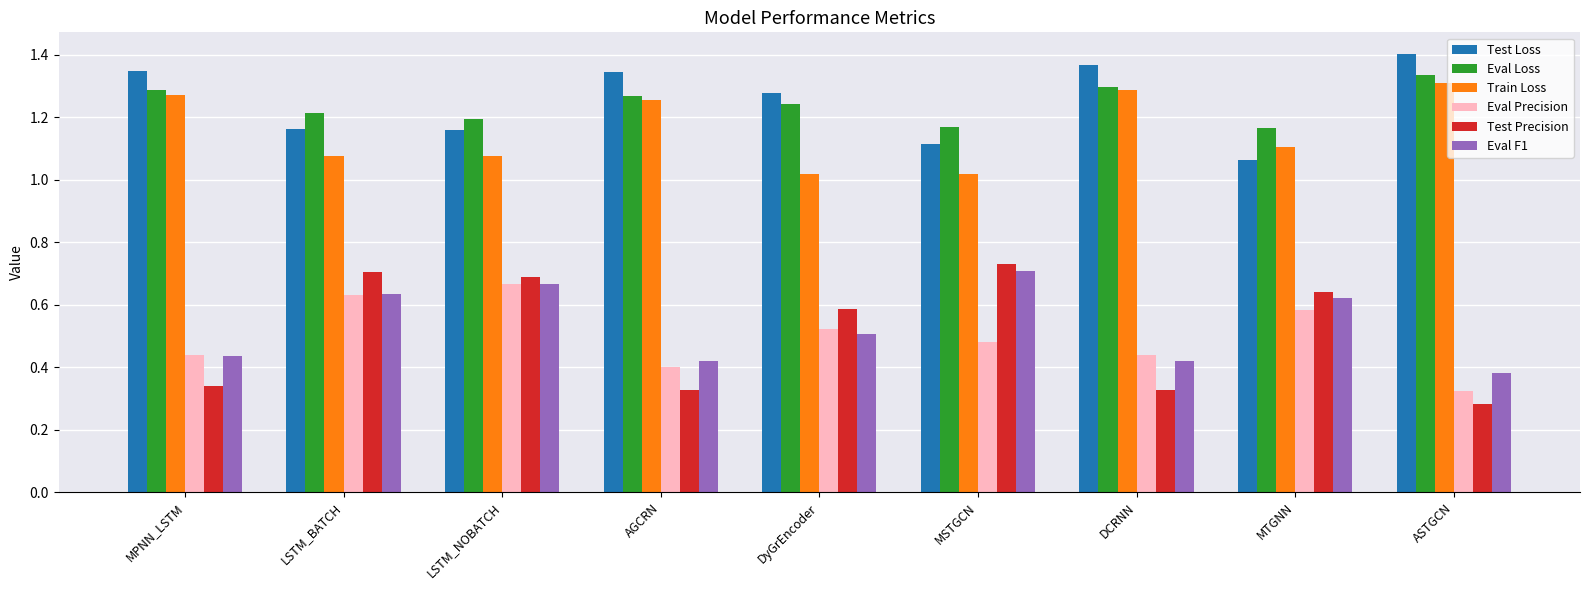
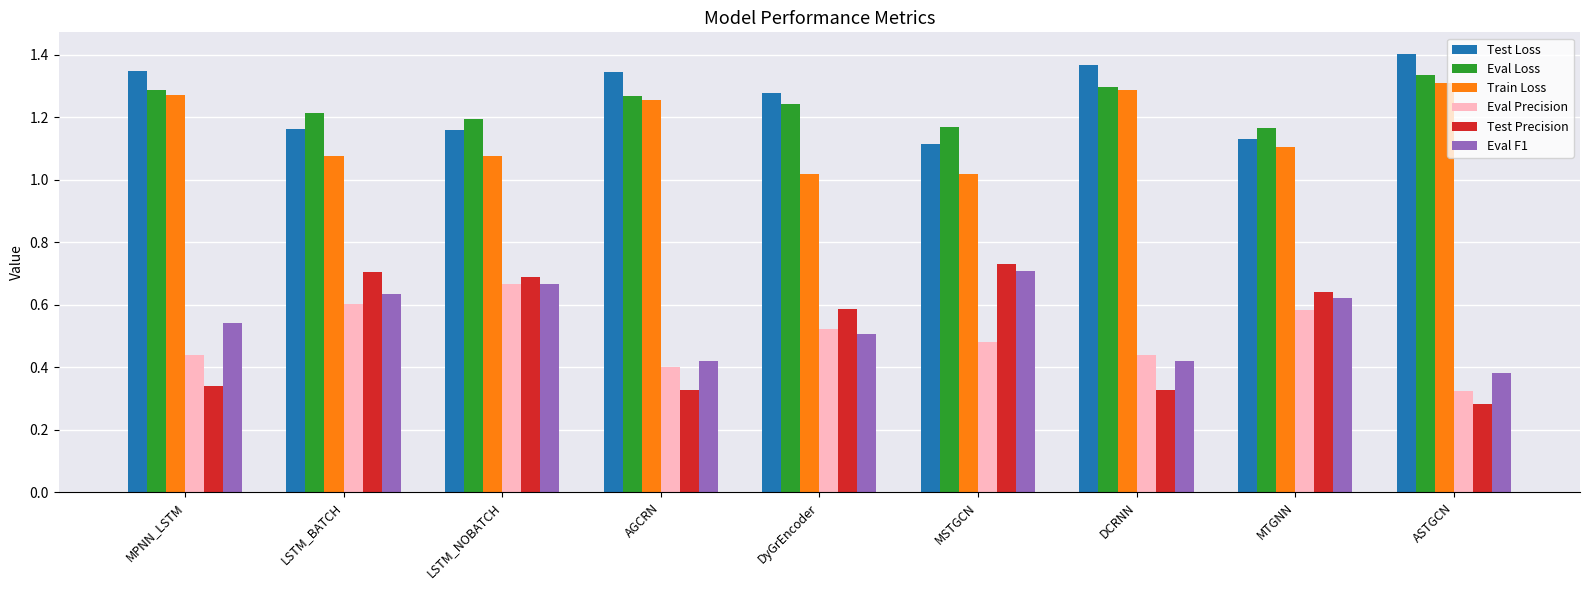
  {
    "Test Loss": {
      "MPNN_LSTM": 1.35,
      "LSTM_BATCH": 1.16,
      "LSTM_NOBATCH": 1.16,
      "AGCRN": 1.34,
      "DyGrEncoder": 1.28,
      "MSTGCN": 1.12,
      "DCRNN": 1.37,
-     "MTGNN": 1.06,
+     "MTGNN": 1.13,
      "ASTGCN": 1.40
    },
    "Eval Loss": {
      "MPNN_LSTM": 1.29,
      "LSTM_BATCH": 1.21,
      "LSTM_NOBATCH": 1.19,
      "AGCRN": 1.27,
      "DyGrEncoder": 1.24,
      "MSTGCN": 1.17,
      "DCRNN": 1.30,
      "MTGNN": 1.16,
      "ASTGCN": 1.34
    },
    "Train Loss": {
      "MPNN_LSTM": 1.27,
      "LSTM_BATCH": 1.08,
      "LSTM_NOBATCH": 1.08,
      "AGCRN": 1.25,
      "DyGrEncoder": 1.02,
      "MSTGCN": 1.02,
      "DCRNN": 1.29,
      "MTGNN": 1.11,
      "ASTGCN": 1.31
    },
    "Eval Precision": {
      "MPNN_LSTM": 0.44,
-     "LSTM_BATCH": 0.63,
+     "LSTM_BATCH": 0.60,
      "LSTM_NOBATCH": 0.67,
      "AGCRN": 0.40,
      "DyGrEncoder": 0.52,
      "MSTGCN": 0.48,
      "DCRNN": 0.44,
      "MTGNN": 0.58,
      "ASTGCN": 0.32
    },
    "Test Precision": {
      "MPNN_LSTM": 0.34,
      "LSTM_BATCH": 0.71,
      "LSTM_NOBATCH": 0.69,
      "AGCRN": 0.33,
      "DyGrEncoder": 0.59,
      "MSTGCN": 0.73,
      "DCRNN": 0.33,
      "MTGNN": 0.64,
      "ASTGCN": 0.28
    },
    "Eval F1": {
-     "MPNN_LSTM": 0.44,
+     "MPNN_LSTM": 0.54,
      "LSTM_BATCH": 0.64,
      "LSTM_NOBATCH": 0.67,
      "AGCRN": 0.42,
      "DyGrEncoder": 0.50,
      "MSTGCN": 0.71,
      "DCRNN": 0.42,
      "MTGNN": 0.62,
      "ASTGCN": 0.38
    }
  }
